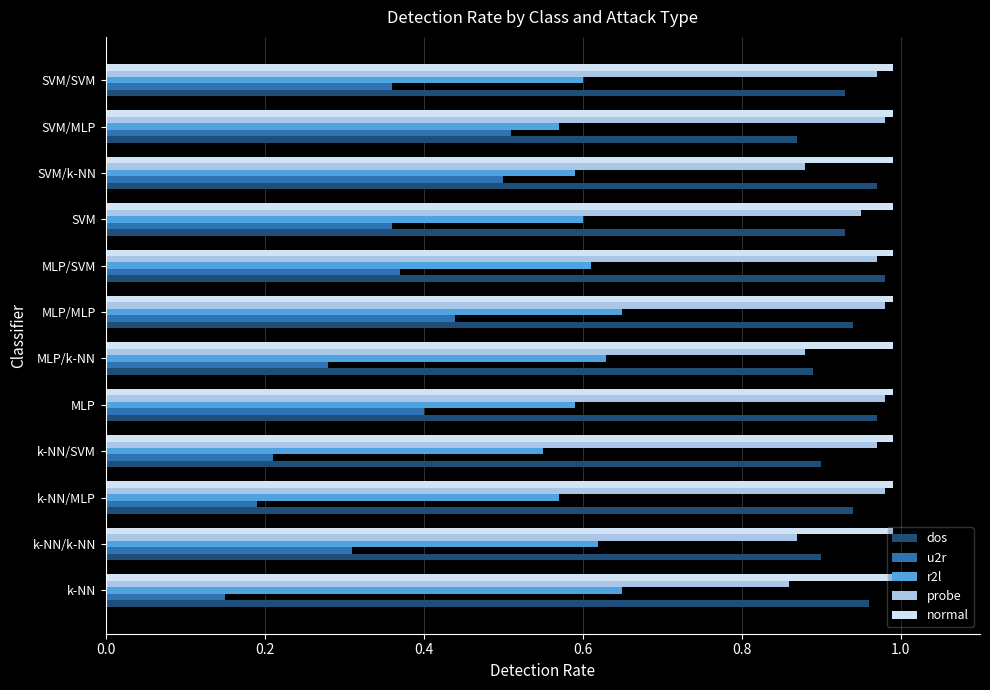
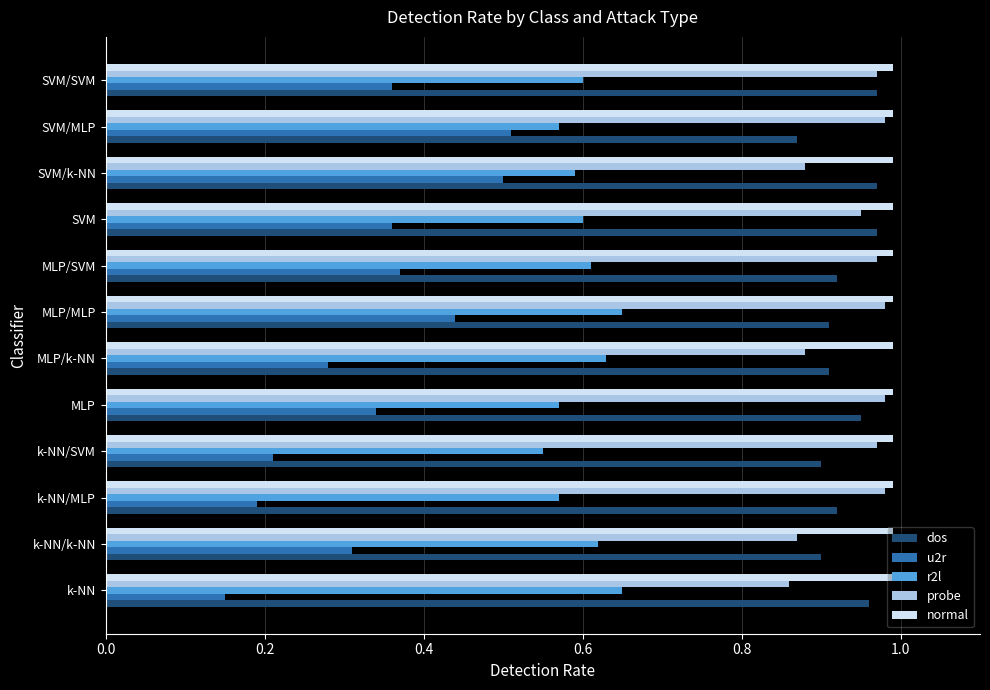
  {
    "dos": {
-     "SVM/SVM": 0.93,
+     "SVM/SVM": 0.97,
      "SVM/MLP": 0.87,
      "SVM/k-NN": 0.97,
-     "SVM": 0.93,
-     "MLP/SVM": 0.98,
-     "MLP/MLP": 0.94,
-     "MLP/k-NN": 0.89,
-     "MLP": 0.97,
+     "SVM": 0.97,
+     "MLP/SVM": 0.92,
+     "MLP/MLP": 0.91,
+     "MLP/k-NN": 0.91,
+     "MLP": 0.95,
      "k-NN/SVM": 0.90,
-     "k-NN/MLP": 0.94,
+     "k-NN/MLP": 0.92,
      "k-NN/k-NN": 0.90,
      "k-NN": 0.96
    },
    "u2r": {
      "SVM/SVM": 0.36,
      "SVM/MLP": 0.51,
      "SVM/k-NN": 0.50,
      "SVM": 0.36,
      "MLP/SVM": 0.37,
      "MLP/MLP": 0.44,
      "MLP/k-NN": 0.28,
-     "MLP": 0.40,
+     "MLP": 0.34,
      "k-NN/SVM": 0.21,
      "k-NN/MLP": 0.19,
      "k-NN/k-NN": 0.31,
      "k-NN": 0.15
    },
    "r2l": {
      "SVM/SVM": 0.60,
      "SVM/MLP": 0.57,
      "SVM/k-NN": 0.59,
      "SVM": 0.60,
      "MLP/SVM": 0.61,
      "MLP/MLP": 0.65,
      "MLP/k-NN": 0.63,
-     "MLP": 0.59,
+     "MLP": 0.57,
      "k-NN/SVM": 0.55,
      "k-NN/MLP": 0.57,
      "k-NN/k-NN": 0.62,
      "k-NN": 0.65
    }
  }
